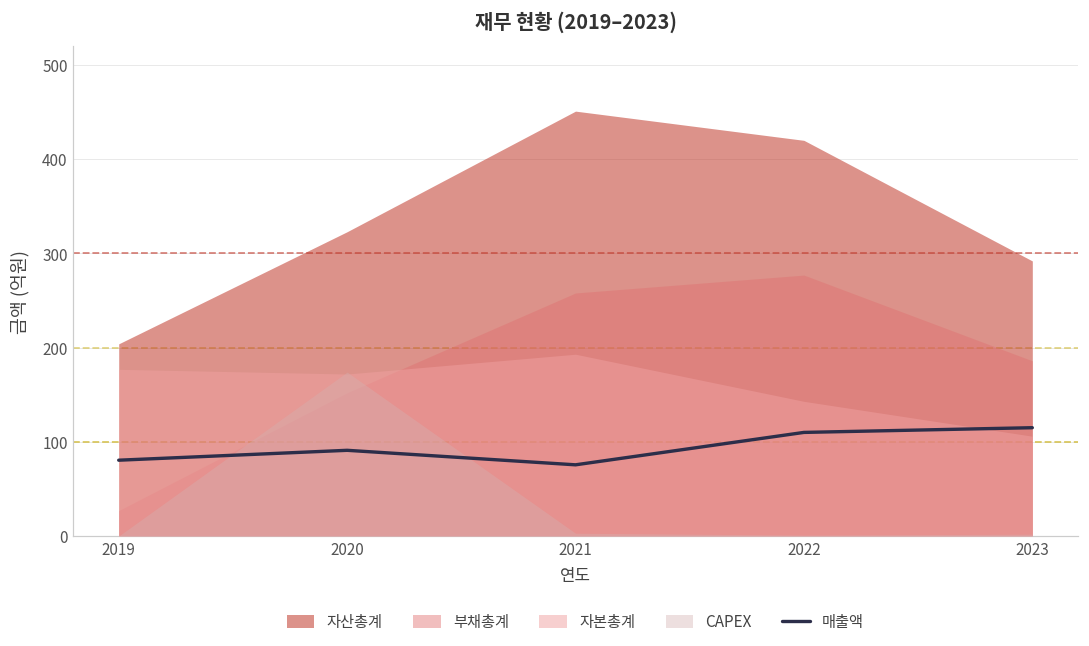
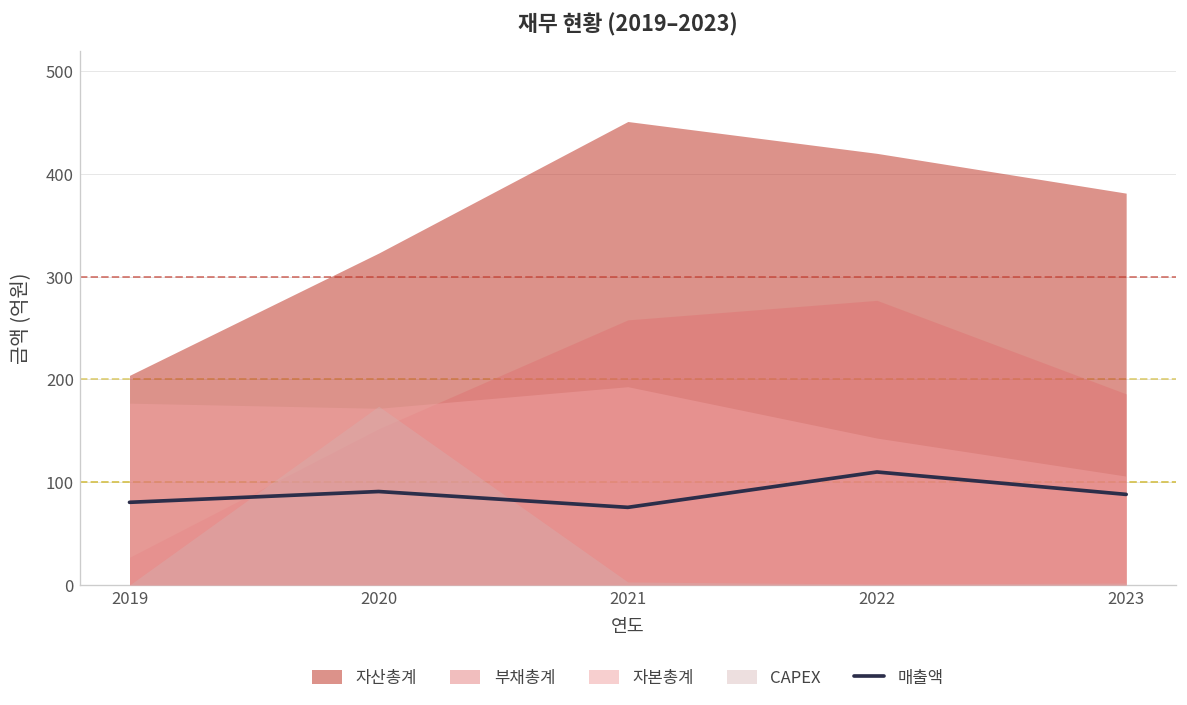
  {
    "매출액": {
      "2019": 80,
      "2020": 90,
      "2021": 80,
      "2022": 110,
-     "2023": 120
+     "2023": 90
    },
    "자산총계": {
      "2019": 200,
      "2020": 320,
      "2021": 450,
      "2022": 420,
-     "2023": 290
+     "2023": 380
    }
  }
